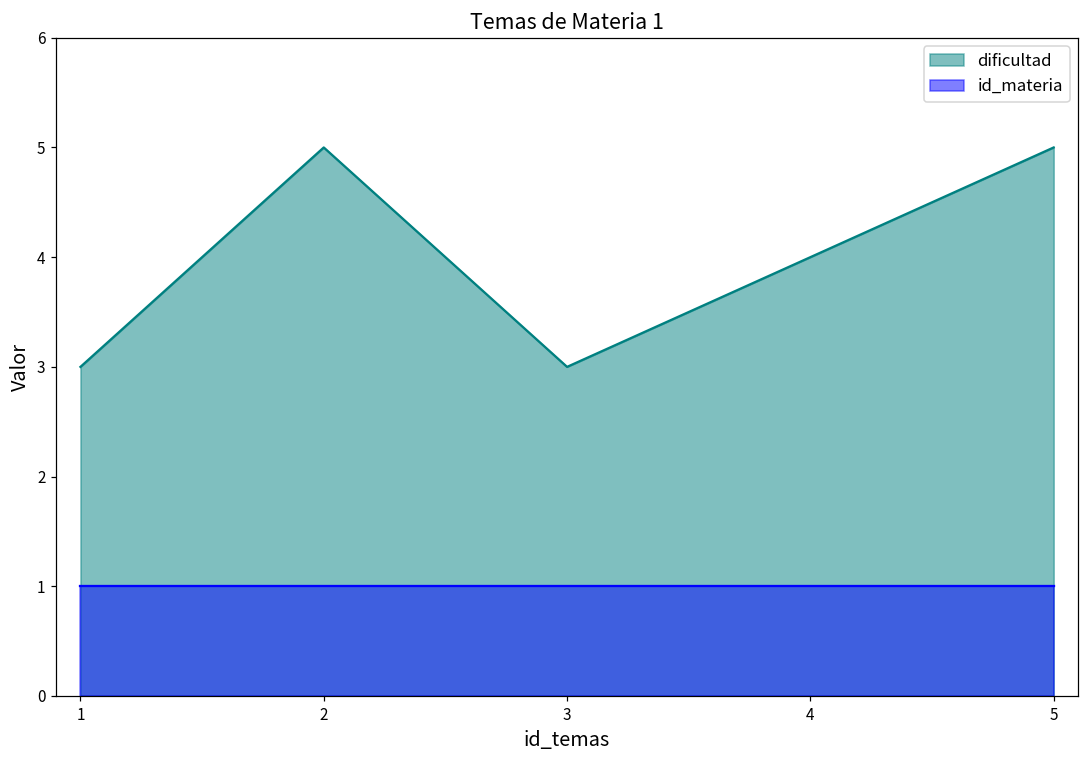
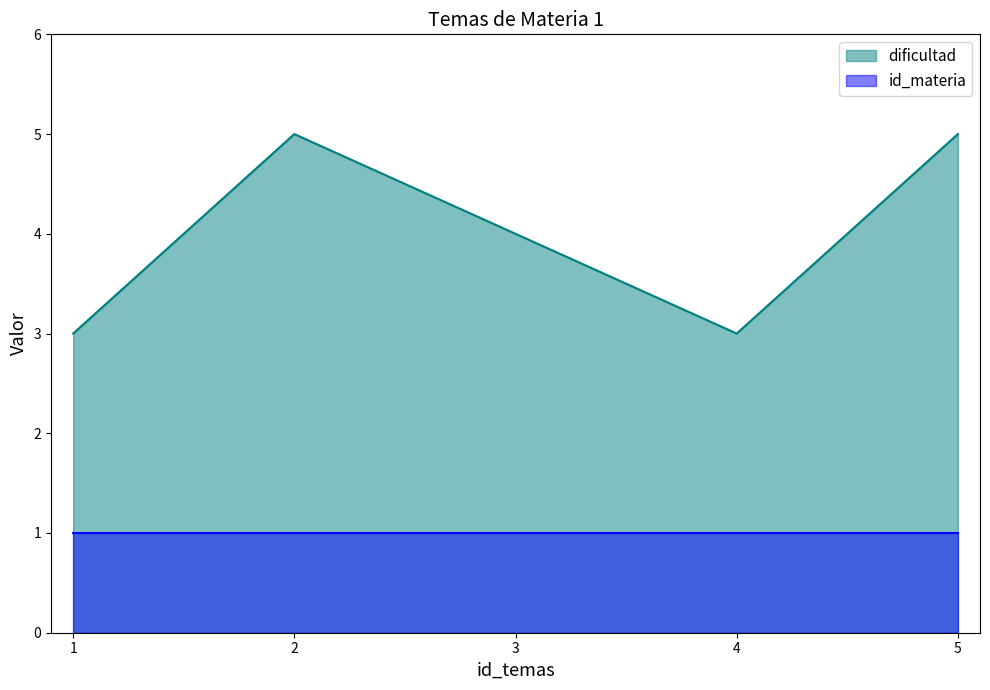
  {
    "dificultad": {
      "1": 3,
      "2": 5,
-     "3": 3,
-     "4": 4,
+     "3": 4,
+     "4": 3,
      "5": 5
    },
    "id_materia": {
      "1": 1,
      "2": 1,
      "3": 1,
      "4": 1,
      "5": 1
    }
  }
